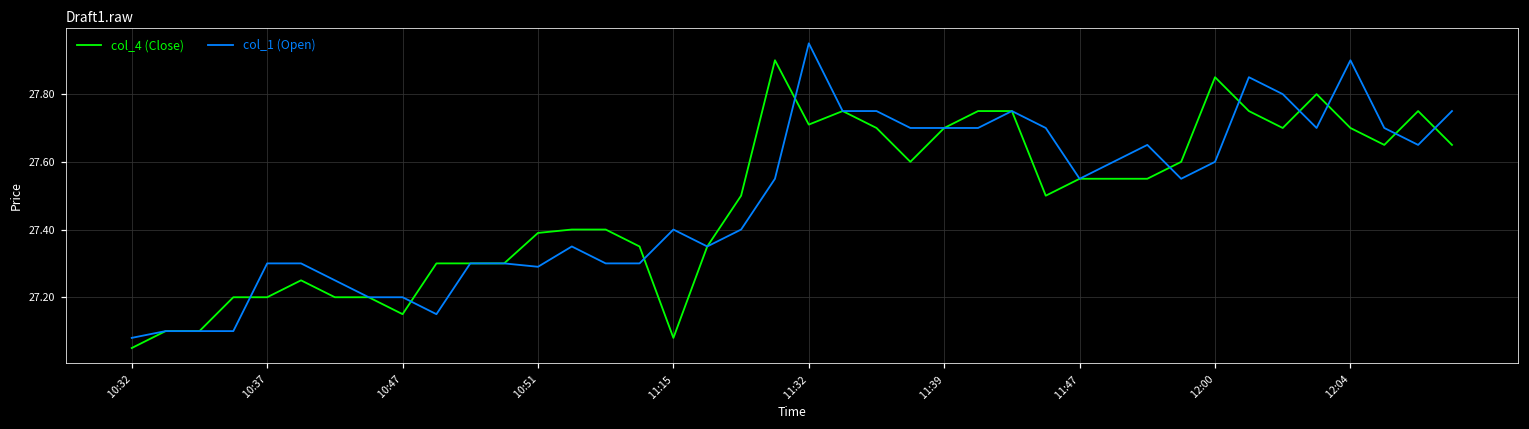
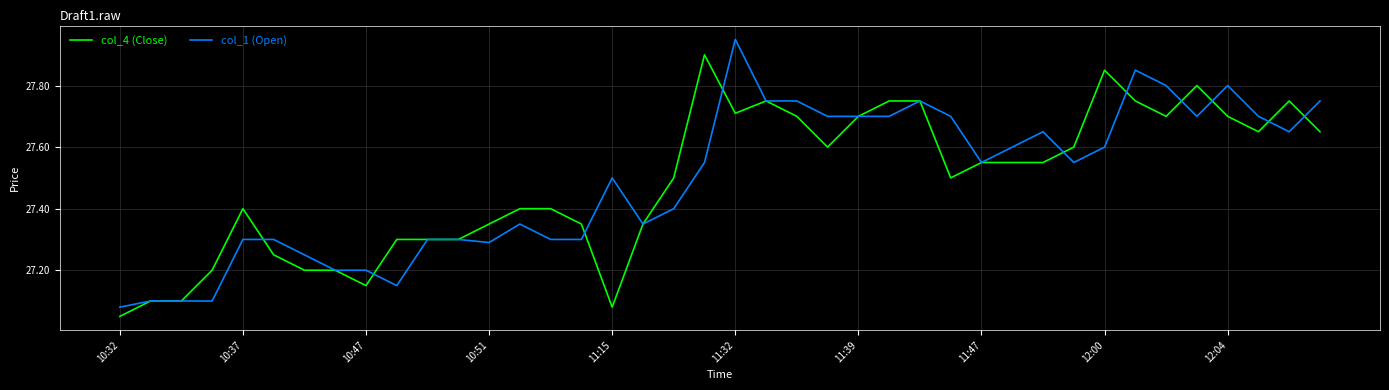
  {
    "col_4 (Close)": {
      "10:32": 27.05,
-     "10:37": 27.2,
+     "10:37": 27.4,
      "10:47": 27.15,
-     "10:51": 27.39,
+     "10:51": 27.35,
      "11:15": 27.08,
      "11:32": 27.71,
      "12:00": 27.85,
      "12:04": 27.70
    },
    "col_1 (Open)": {
      "10:32": 27.08,
      "10:37": 27.3,
      "10:47": 27.2,
      "10:51": 27.29,
-     "11:15": 27.4,
+     "11:15": 27.5,
      "11:32": 27.95,
      "12:00": 27.6,
-     "12:04": 27.9
+     "12:04": 27.8
    }
  }
